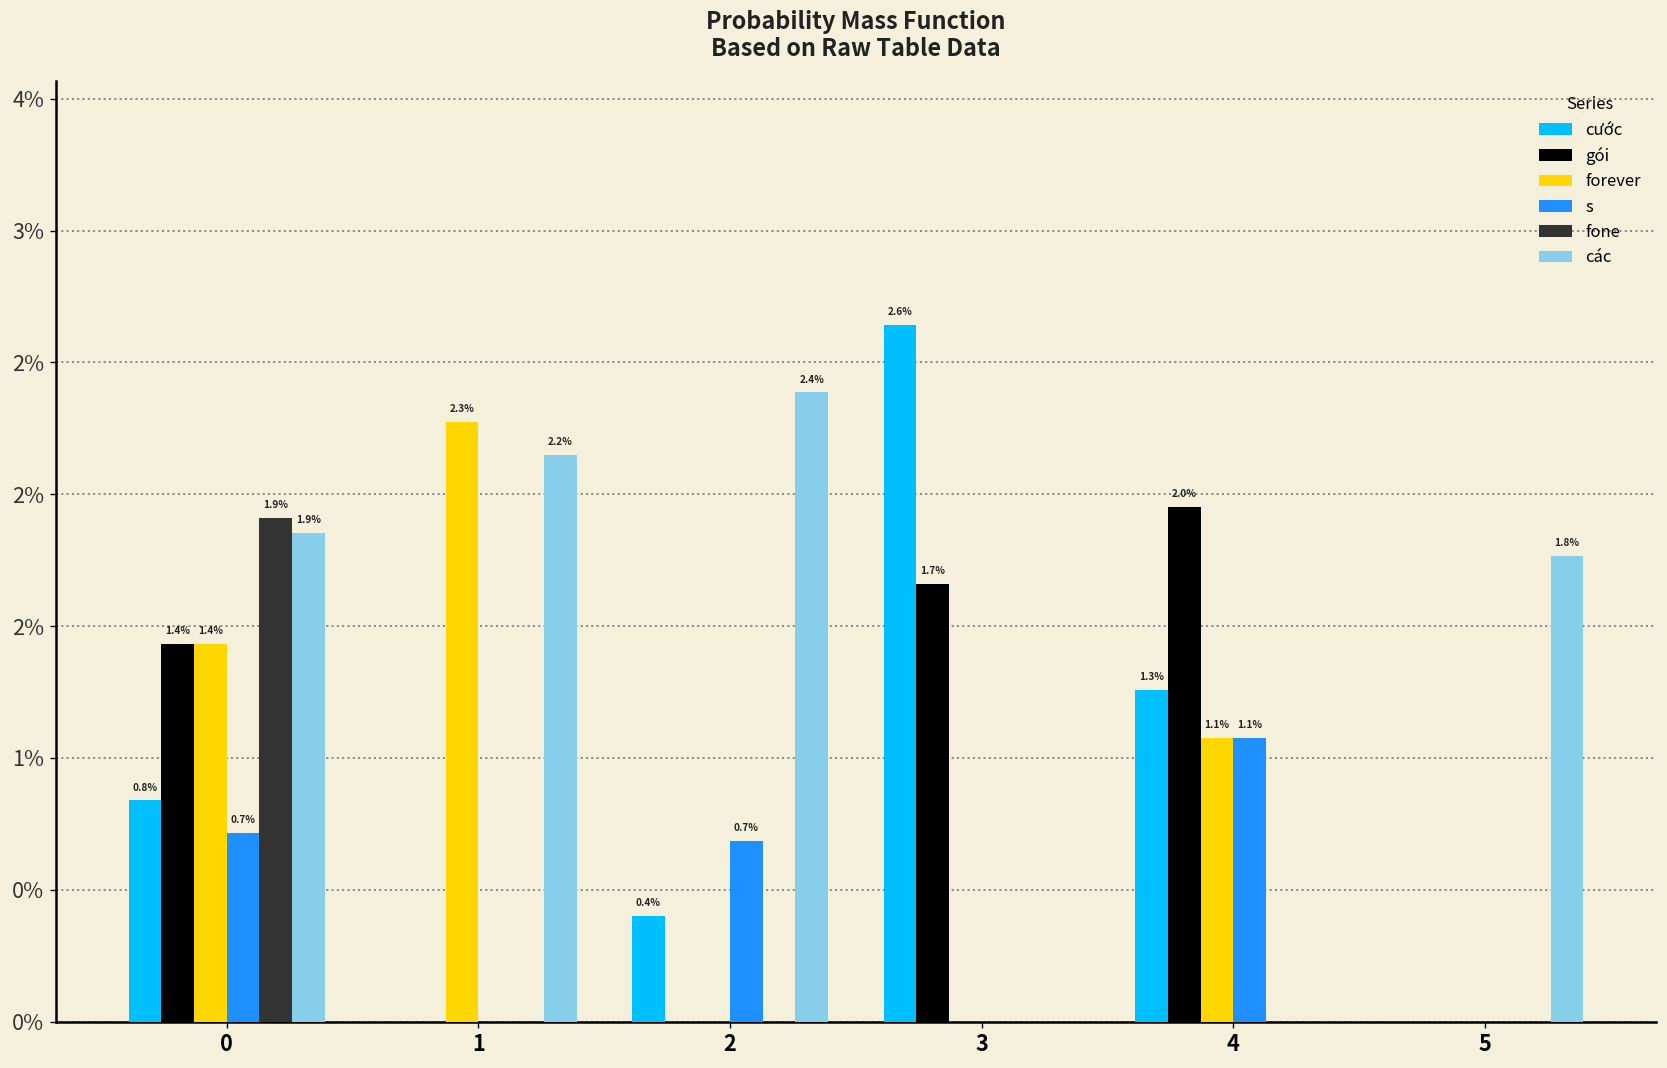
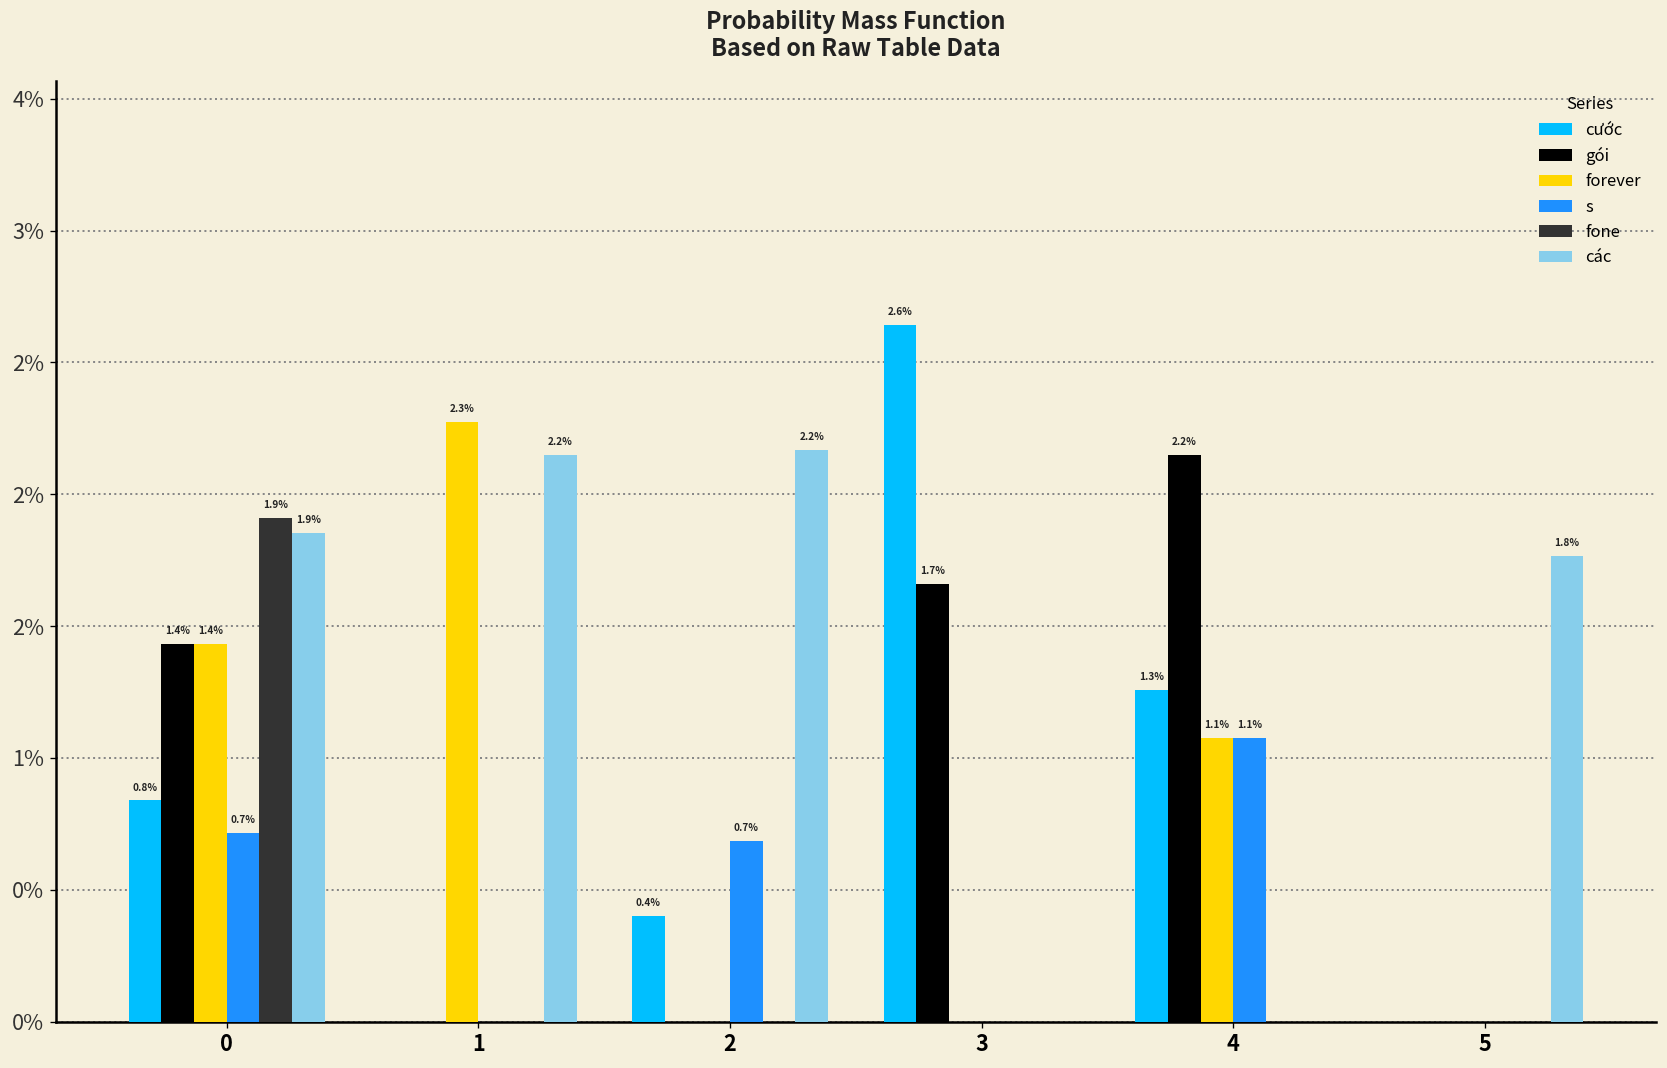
  {
    "gói": {
      "0": "1.4%",
      "3": "1.7%",
-     "4": "2.0%"
+     "4": "2.2%"
    },
    "forever": {
      "0": "1.4%",
      "1": "2.3%",
      "4": "1.1%"
    },
    "fone": {
      "0": "1.9%"
    },
    "các": {
      "0": "1.9%",
      "1": "2.2%",
-     "2": "2.4%",
+     "2": "2.2%",
      "5": "1.8%"
    }
  }
